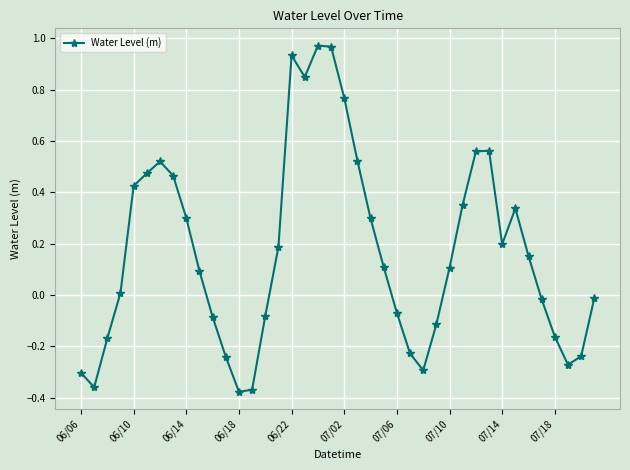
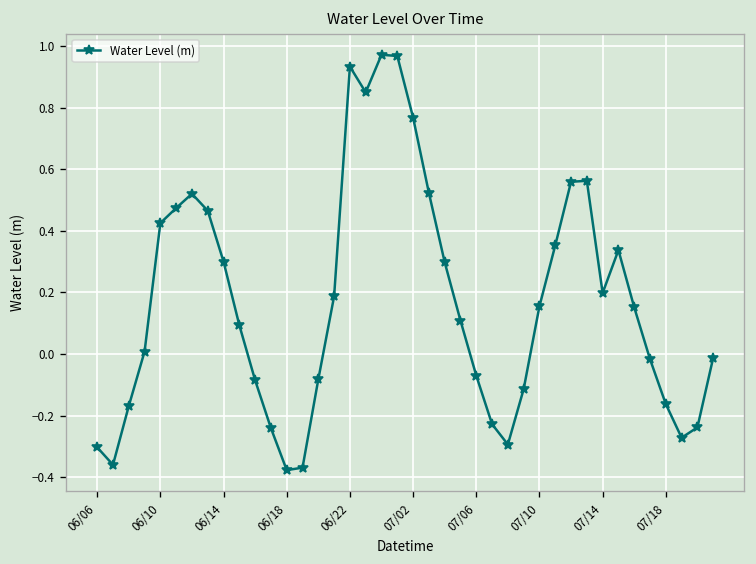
  {
    "06/06": -0.30,
    "06/10": 0.43,
    "06/14": 0.30,
    "06/18": -0.38,
    "06/22": 0.93,
    "07/02": 0.77,
    "07/06": -0.07,
-   "07/10": 0.11,
+   "07/10": 0.16,
    "07/14": 0.20,
    "07/18": -0.16
  }
